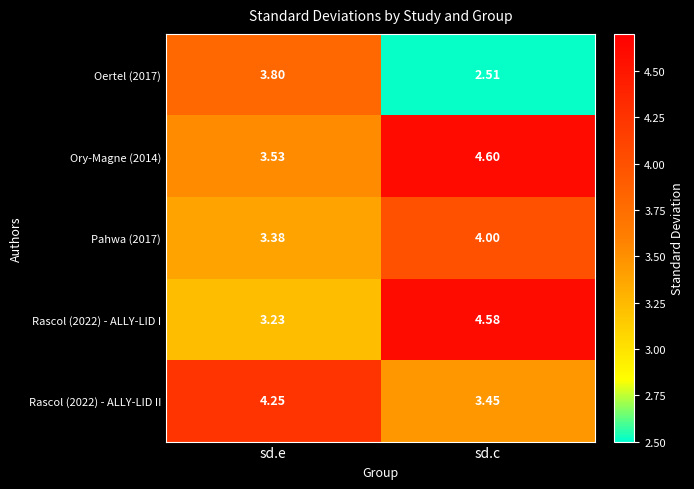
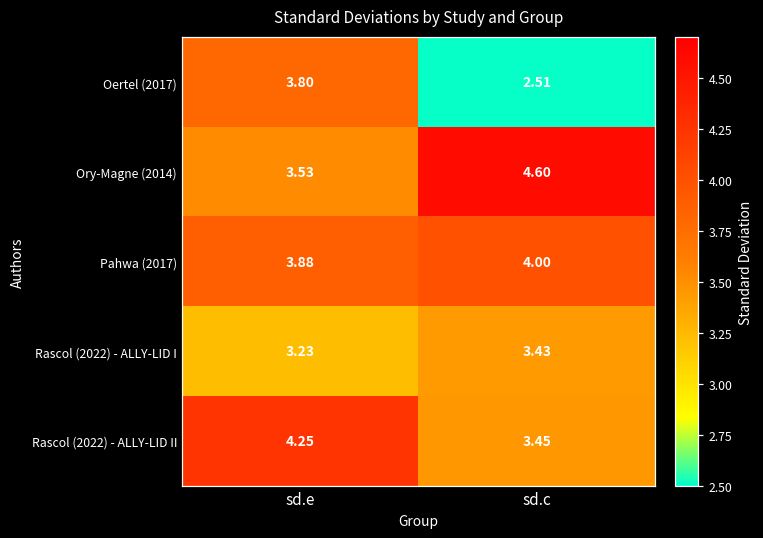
  {
    "Oertel (2017)": {
      "sd.e": 3.80,
      "sd.c": 2.51
    },
    "Ory-Magne (2014)": {
      "sd.e": 3.53,
      "sd.c": 4.60
    },
    "Pahwa (2017)": {
-     "sd.e": 3.38,
+     "sd.e": 3.88,
      "sd.c": 4.00
    },
    "Rascol (2022) - ALLY-LID I": {
      "sd.e": 3.23,
-     "sd.c": 4.58
+     "sd.c": 3.43
    },
    "Rascol (2022) - ALLY-LID II": {
      "sd.e": 4.25,
      "sd.c": 3.45
    }
  }
